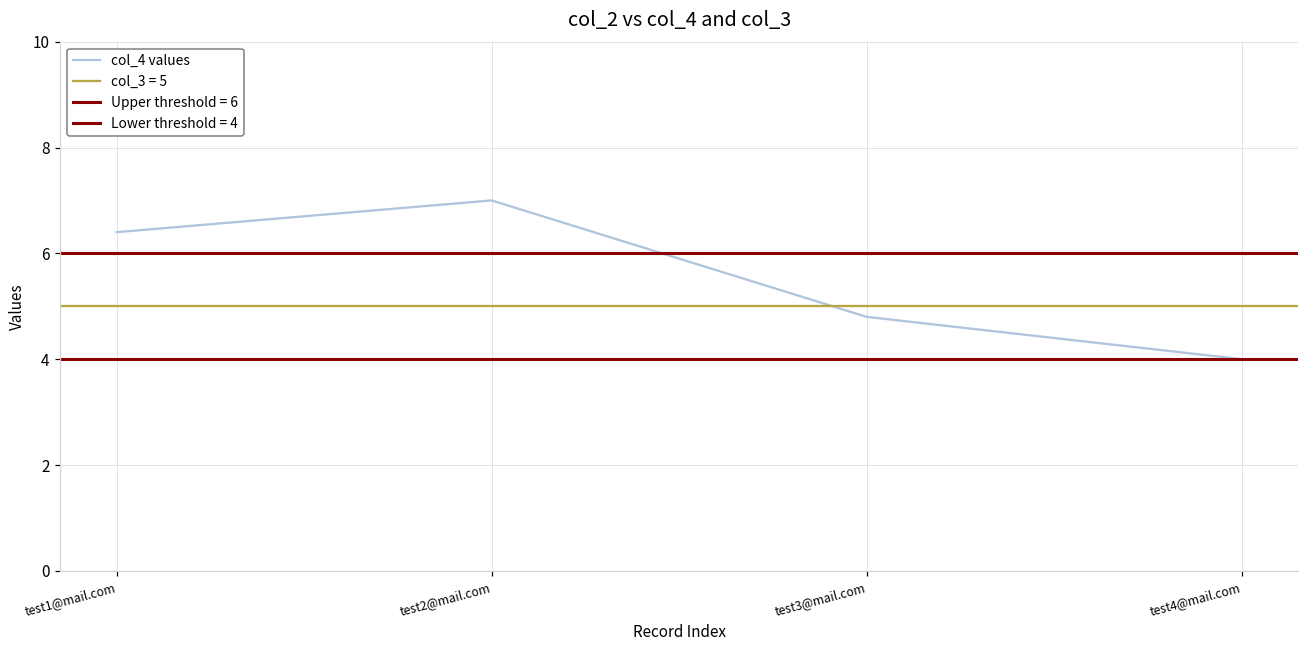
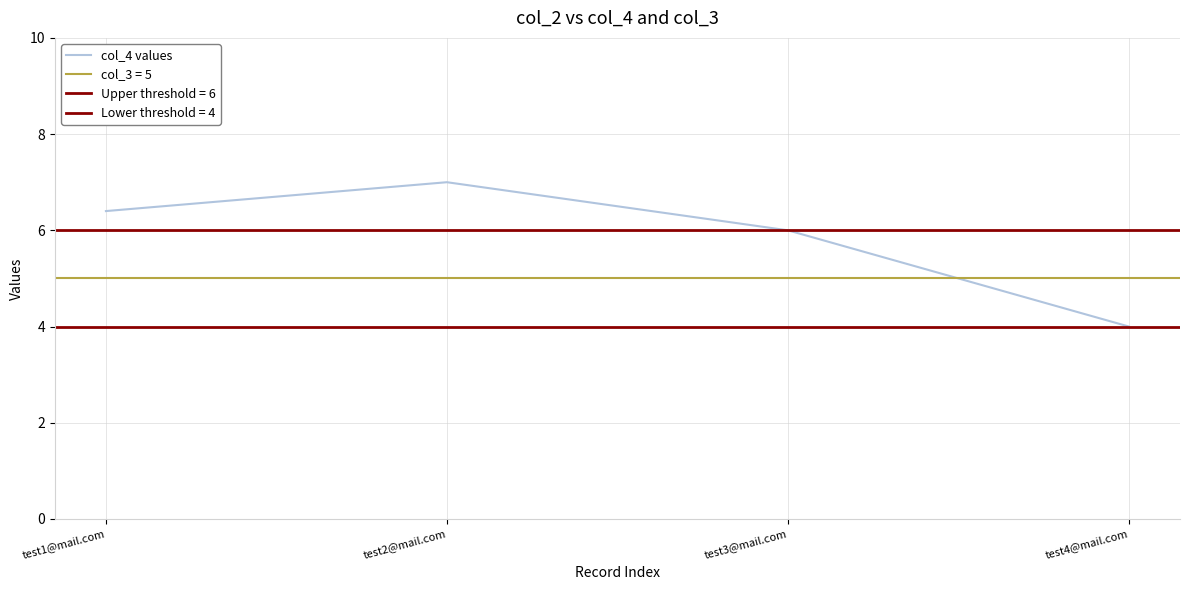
  {
    "test1@mail.com": 6.4,
    "test2@mail.com": 7.0,
-   "test3@mail.com": 4.8,
+   "test3@mail.com": 6.0,
    "test4@mail.com": 4.0
  }
